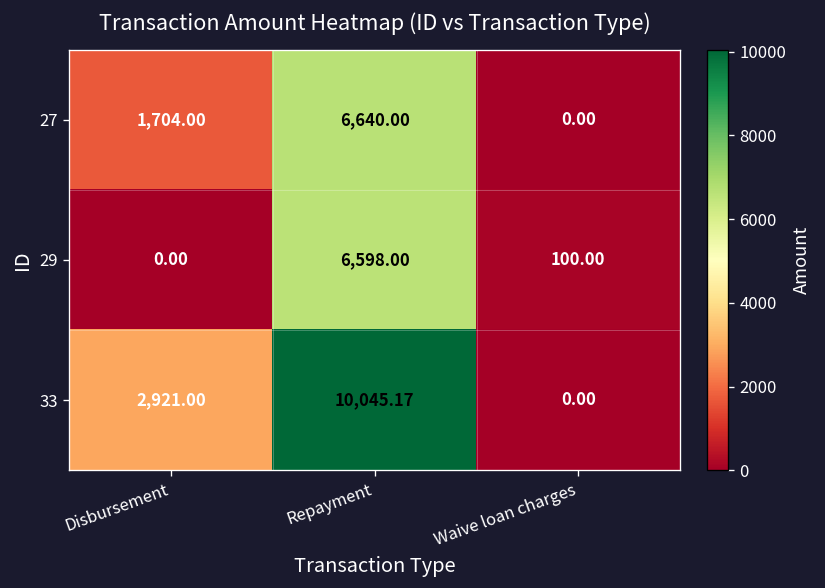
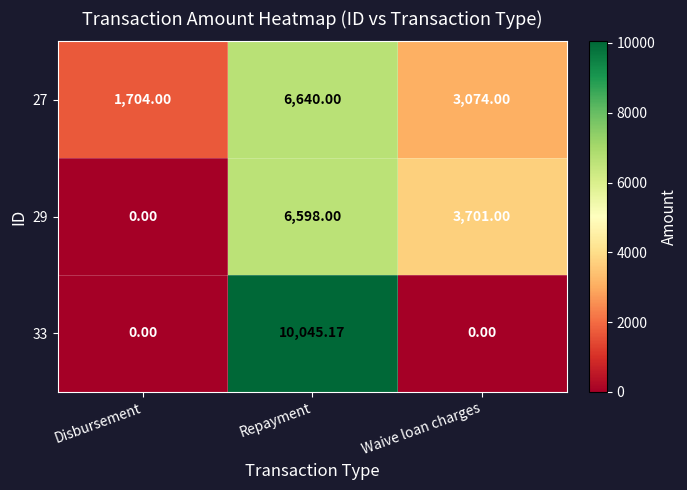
  {
    "27": {
      "Disbursement": "1,704.00",
      "Repayment": "6,640.00",
-     "Waive loan charges": "0.00"
+     "Waive loan charges": "3,074.00"
    },
    "29": {
      "Disbursement": "0.00",
      "Repayment": "6,598.00",
-     "Waive loan charges": "100.00"
+     "Waive loan charges": "3,701.00"
    },
    "33": {
-     "Disbursement": "2,921.00",
+     "Disbursement": "0.00",
      "Repayment": "10,045.17",
      "Waive loan charges": "0.00"
    }
  }
